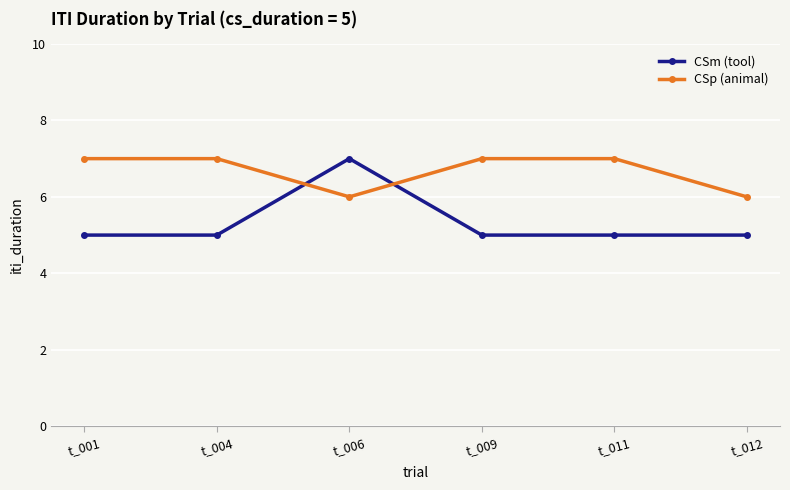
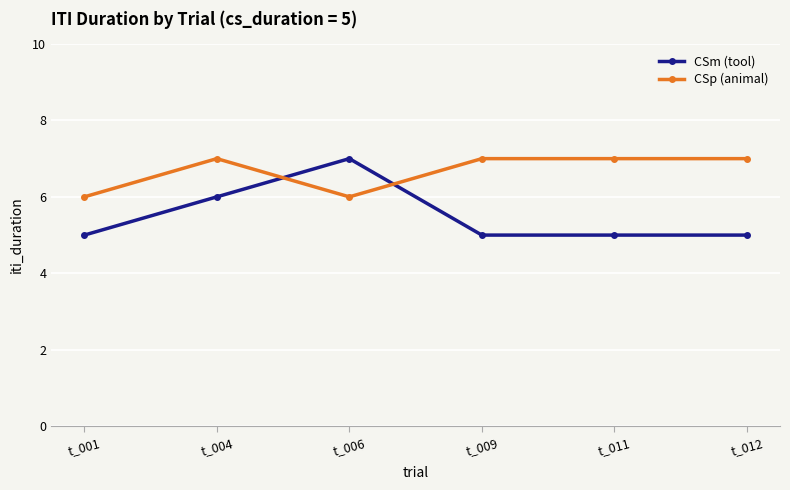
  {
    "CSm (tool)": {
      "t_001": 5,
-     "t_004": 5,
+     "t_004": 6,
      "t_006": 7,
      "t_009": 5,
      "t_011": 5,
      "t_012": 5
    },
    "CSp (animal)": {
-     "t_001": 7,
+     "t_001": 6,
      "t_004": 7,
      "t_006": 6,
      "t_009": 7,
      "t_011": 7,
-     "t_012": 6
+     "t_012": 7
    }
  }
